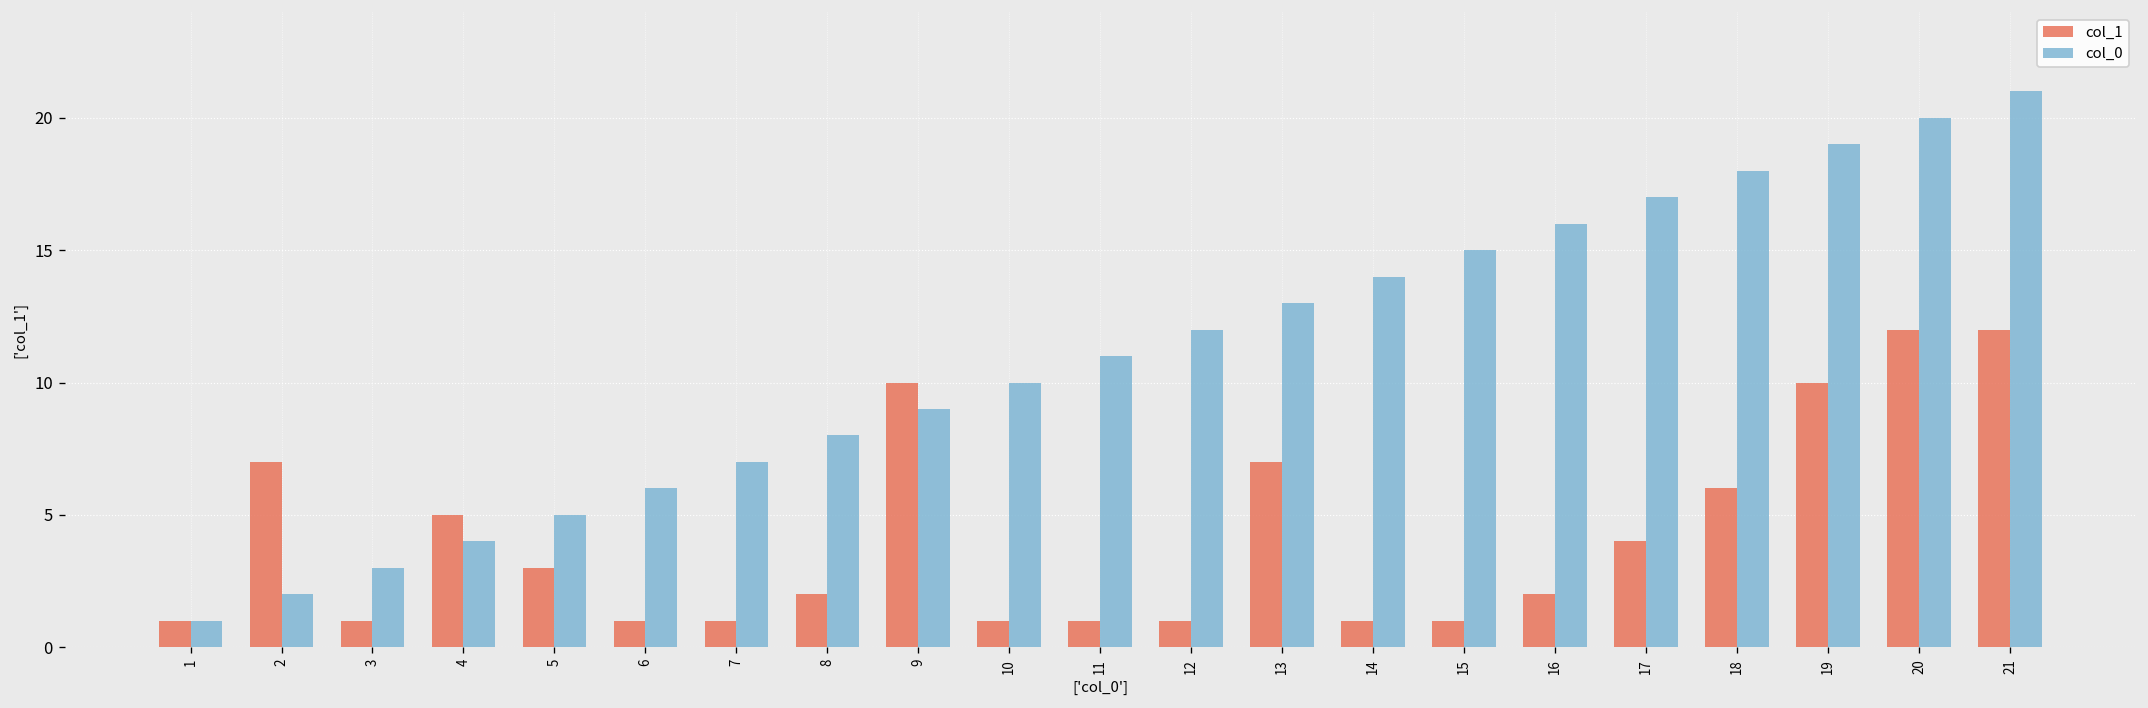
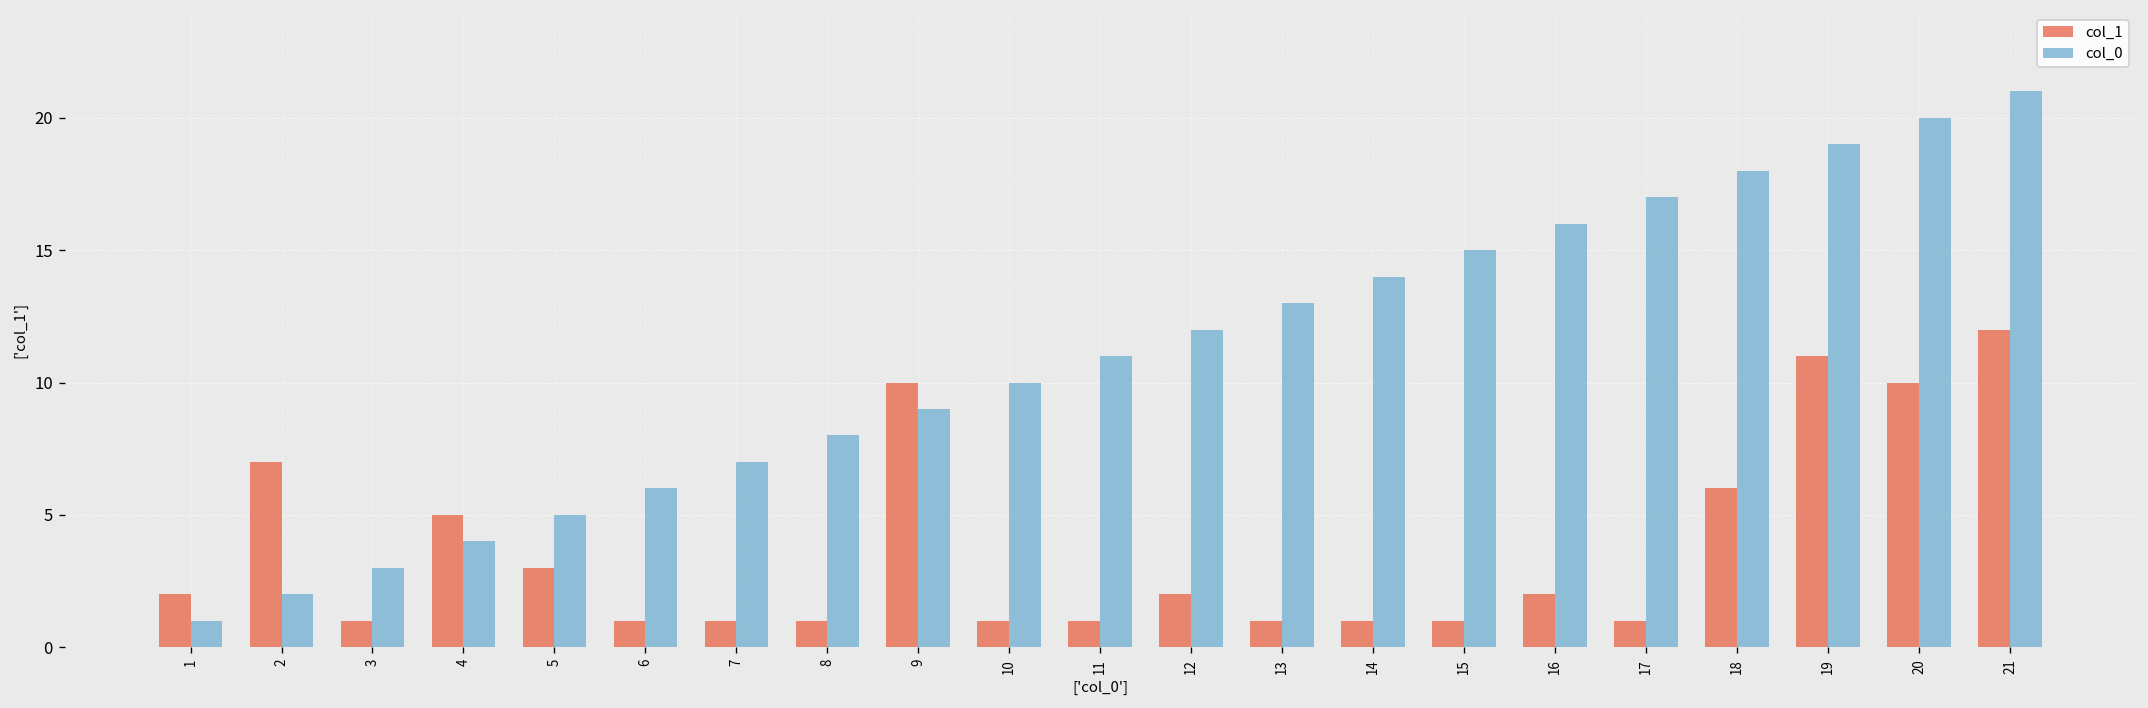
  {
    "col_1": {
-     "1": 1,
+     "1": 2,
      "2": 7,
      "3": 1,
      "4": 5,
      "5": 3,
      "6": 1,
      "7": 1,
-     "8": 2,
+     "8": 1,
      "9": 10,
      "10": 1,
      "11": 1,
-     "12": 1,
-     "13": 7,
+     "12": 2,
+     "13": 1,
      "14": 1,
      "15": 1,
      "16": 2,
-     "17": 4,
+     "17": 1,
      "18": 6,
-     "19": 10,
-     "20": 12,
+     "19": 11,
+     "20": 10,
      "21": 12
    },
    "col_0": {
      "1": 1,
      "2": 2,
      "3": 3,
      "4": 4,
      "5": 5,
      "6": 6,
      "7": 7,
      "8": 8,
      "9": 9,
      "10": 10,
      "11": 11,
      "12": 12,
      "13": 13,
      "14": 14,
      "15": 15,
      "16": 16,
      "17": 17,
      "18": 18,
      "19": 19,
      "20": 20,
      "21": 21
    }
  }
